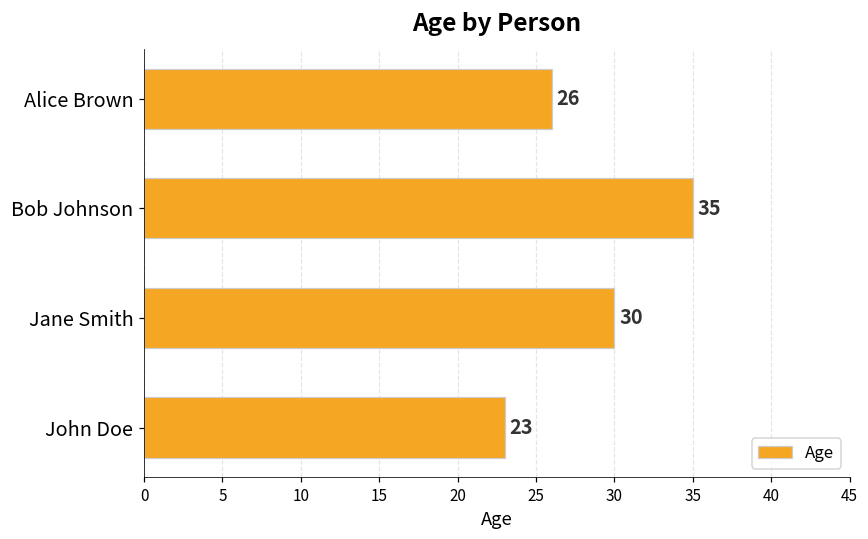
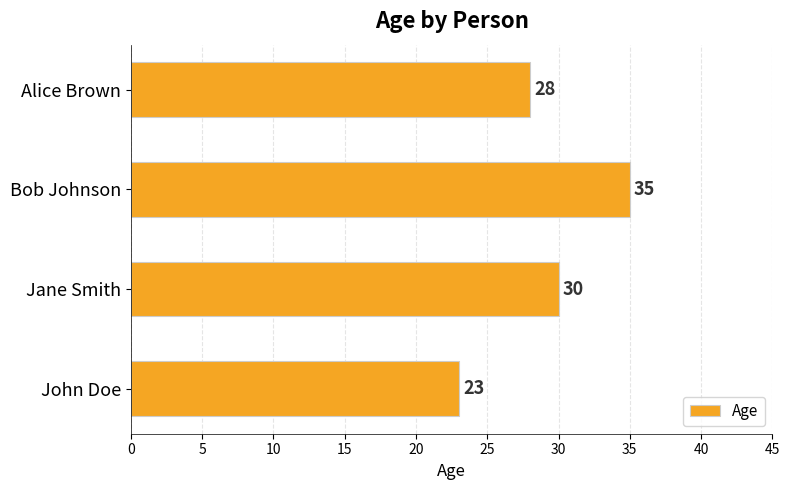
  {
-   "Alice Brown": 26,
+   "Alice Brown": 28,
    "Bob Johnson": 35,
    "Jane Smith": 30,
    "John Doe": 23
  }
